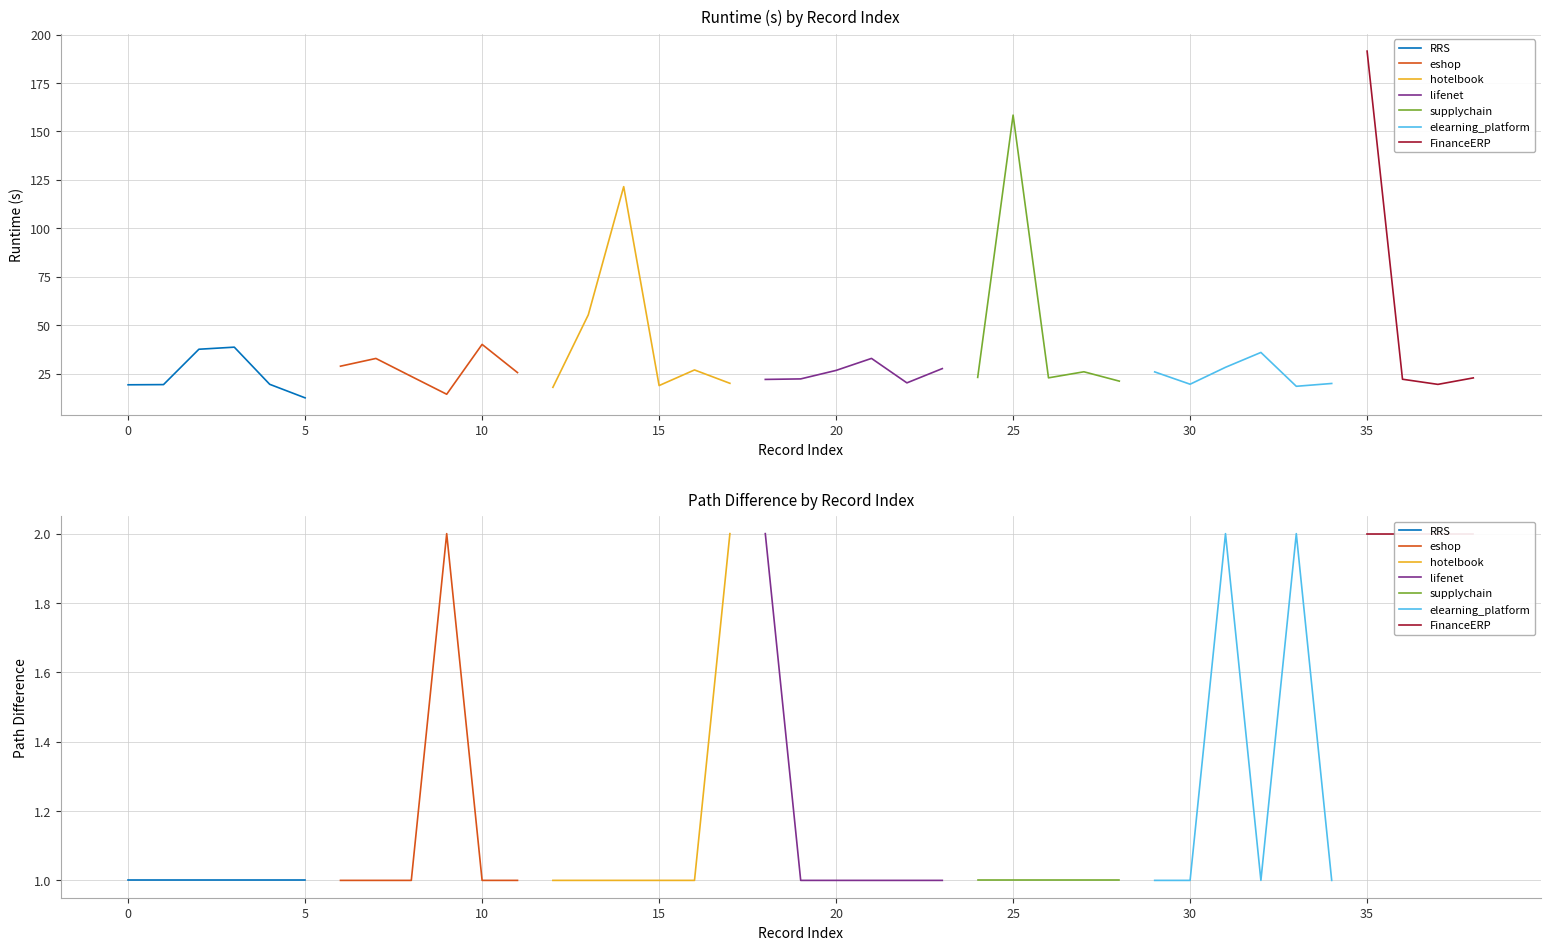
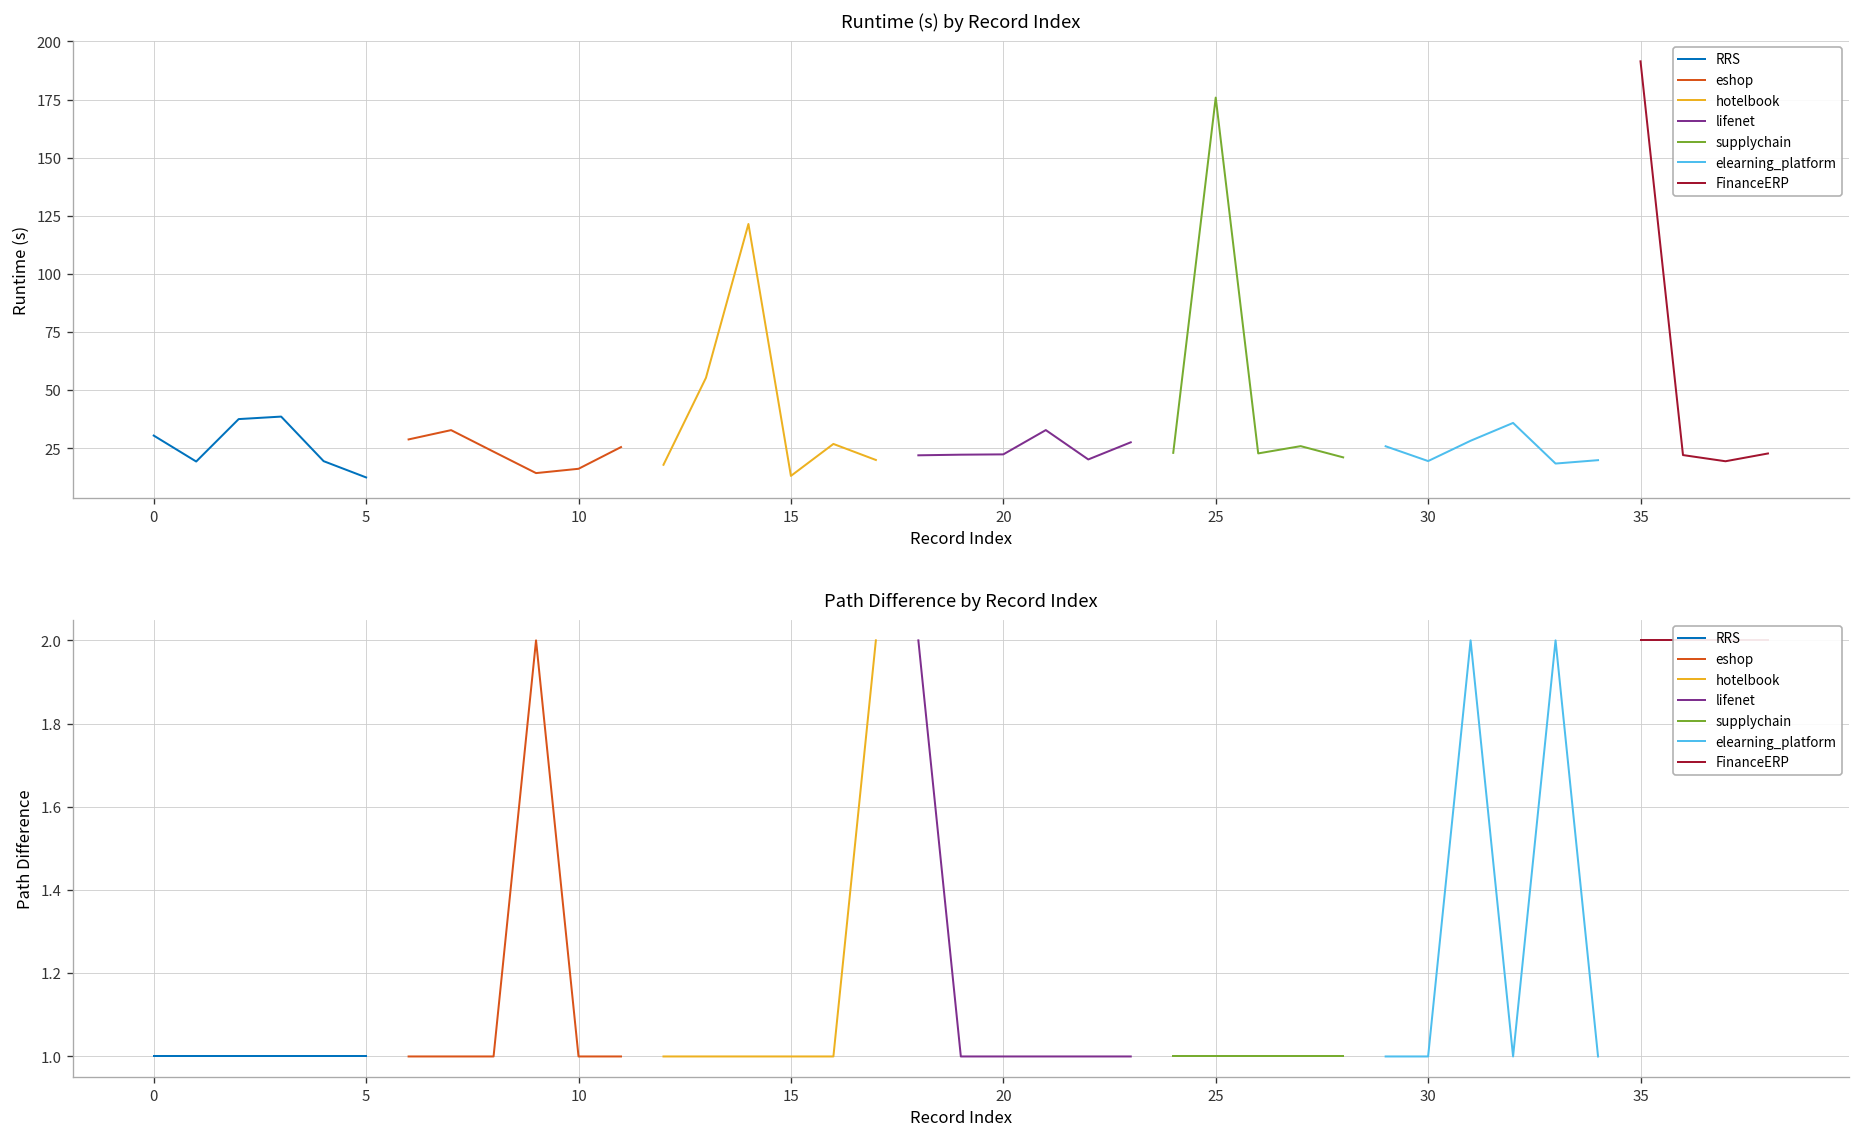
  {
    "Runtime (s) by Record Index": {
      "RRS": {
-       "0": 19,
+       "0": 31,
        "5": 13
      },
      "eshop": {
-       "10": 40
+       "10": 16
      },
      "hotelbook": {
-       "15": 19
+       "15": 13
      },
      "lifenet": {
-       "20": 27
+       "20": 22
      },
      "supplychain": {
-       "25": 158
+       "25": 176
      },
      "elearning_platform": {
        "30": 20
      },
      "FinanceERP": {
        "35": 191
      }
    },
    "Path Difference by Record Index": {
      "RRS": {
        "0": 1.00,
        "5": 1.00
      },
      "eshop": {
        "10": 1.00
      },
      "hotelbook": {
        "15": 1.00
      },
      "lifenet": {
        "20": 1.00
      },
      "supplychain": {
        "25": 1.00
      },
      "elearning_platform": {
        "30": 1.00
      },
      "FinanceERP": {
        "35": 2.00
      }
    }
  }
